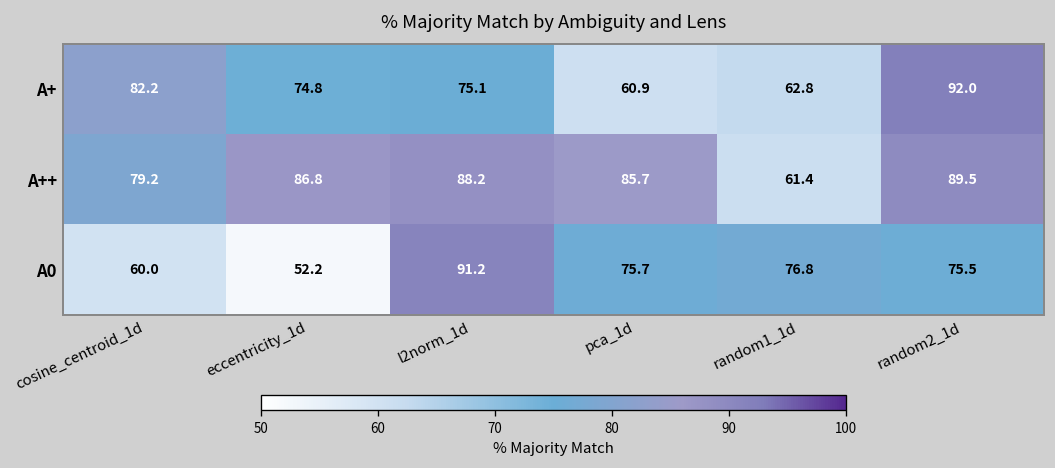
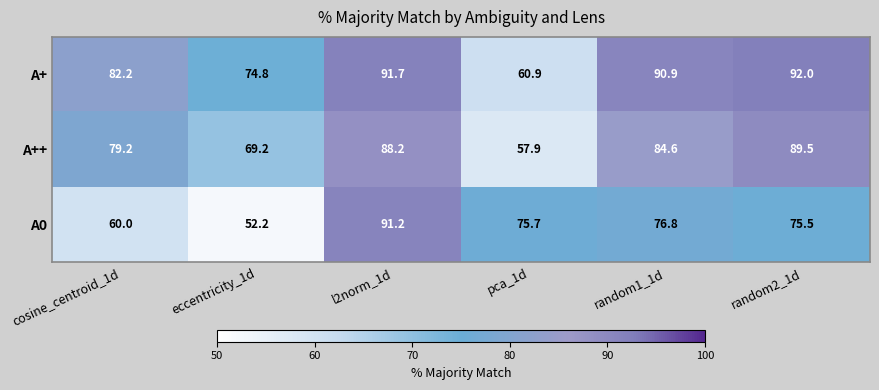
  {
    "A+": {
      "cosine_centroid_1d": 82.2,
      "eccentricity_1d": 74.8,
-     "l2norm_1d": 75.1,
+     "l2norm_1d": 91.7,
      "pca_1d": 60.9,
-     "random1_1d": 62.8,
+     "random1_1d": 90.9,
      "random2_1d": 92.0
    },
    "A++": {
      "cosine_centroid_1d": 79.2,
-     "eccentricity_1d": 86.8,
+     "eccentricity_1d": 69.2,
      "l2norm_1d": 88.2,
-     "pca_1d": 85.7,
-     "random1_1d": 61.4,
+     "pca_1d": 57.9,
+     "random1_1d": 84.6,
      "random2_1d": 89.5
    },
    "A0": {
      "cosine_centroid_1d": 60.0,
      "eccentricity_1d": 52.2,
      "l2norm_1d": 91.2,
      "pca_1d": 75.7,
      "random1_1d": 76.8,
      "random2_1d": 75.5
    }
  }
